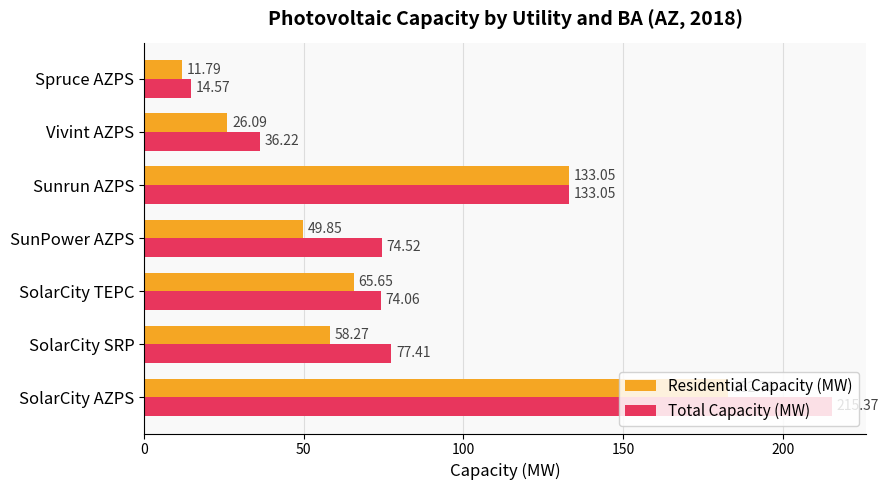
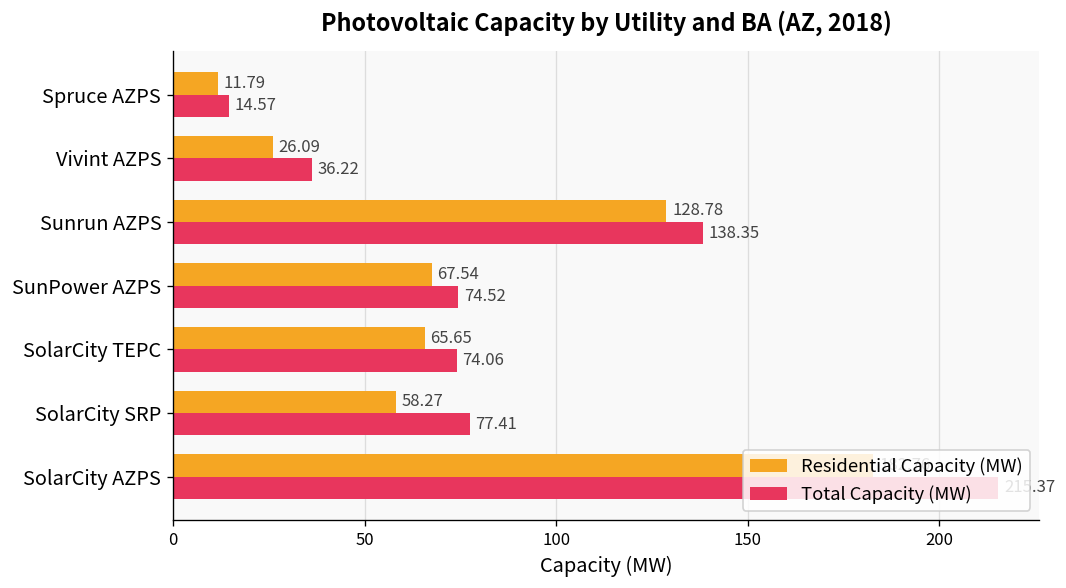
  {
    "Residential Capacity (MW)": {
      "Spruce AZPS": 11.79,
      "Vivint AZPS": 26.09,
-     "Sunrun AZPS": 133.05,
-     "SunPower AZPS": 49.85,
+     "Sunrun AZPS": 128.78,
+     "SunPower AZPS": 67.54,
      "SolarCity TEPC": 65.65,
      "SolarCity SRP": 58.27
    },
    "Total Capacity (MW)": {
      "Spruce AZPS": 14.57,
      "Vivint AZPS": 36.22,
-     "Sunrun AZPS": 133.05,
+     "Sunrun AZPS": 138.35,
      "SunPower AZPS": 74.52,
      "SolarCity TEPC": 74.06,
      "SolarCity SRP": 77.41
    }
  }
